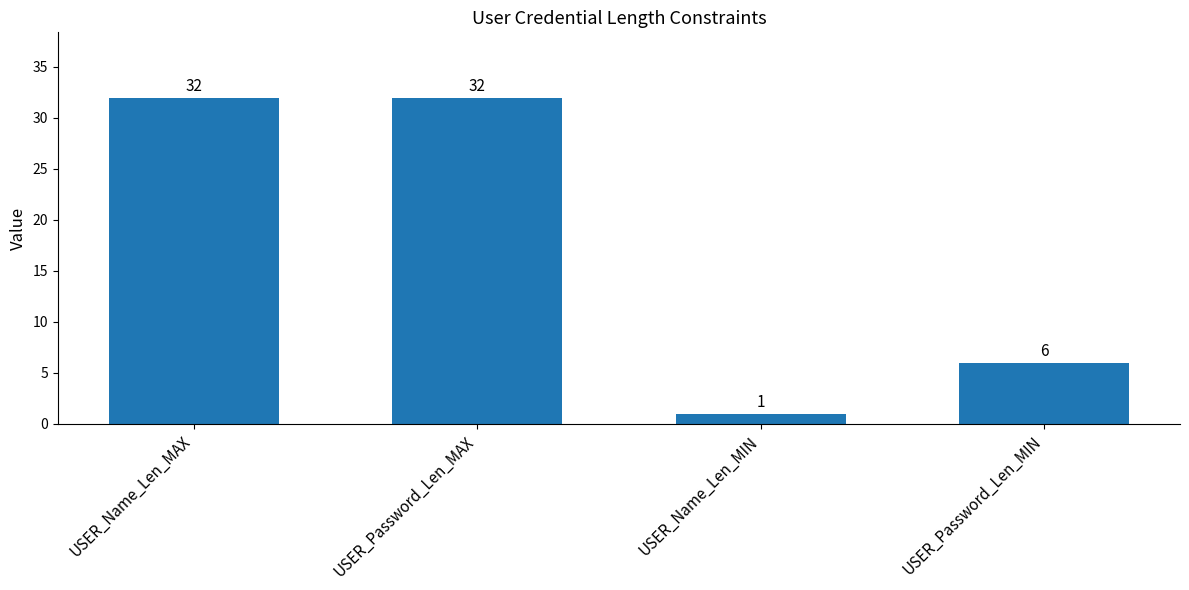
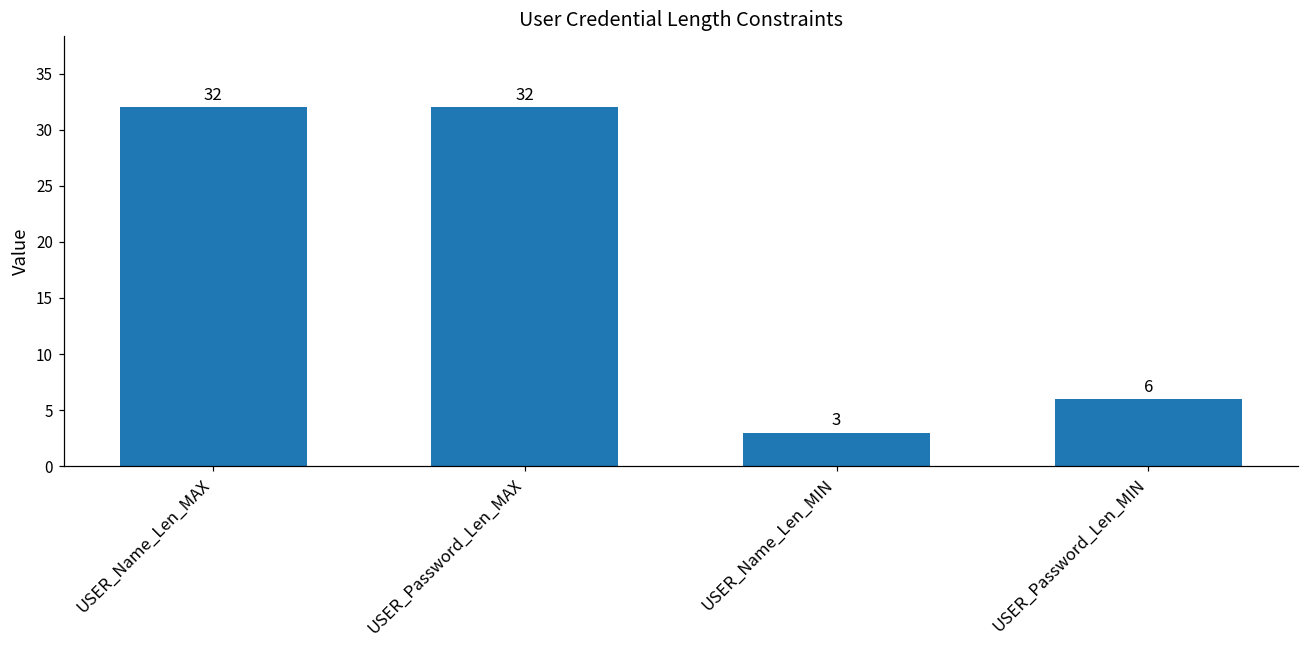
  {
    "USER_Name_Len_MAX": 32,
    "USER_Password_Len_MAX": 32,
-   "USER_Name_Len_MIN": 1,
+   "USER_Name_Len_MIN": 3,
    "USER_Password_Len_MIN": 6
  }
